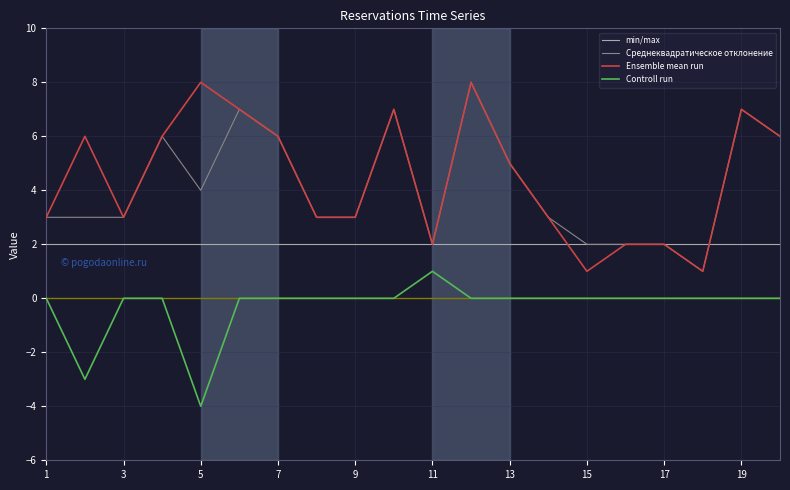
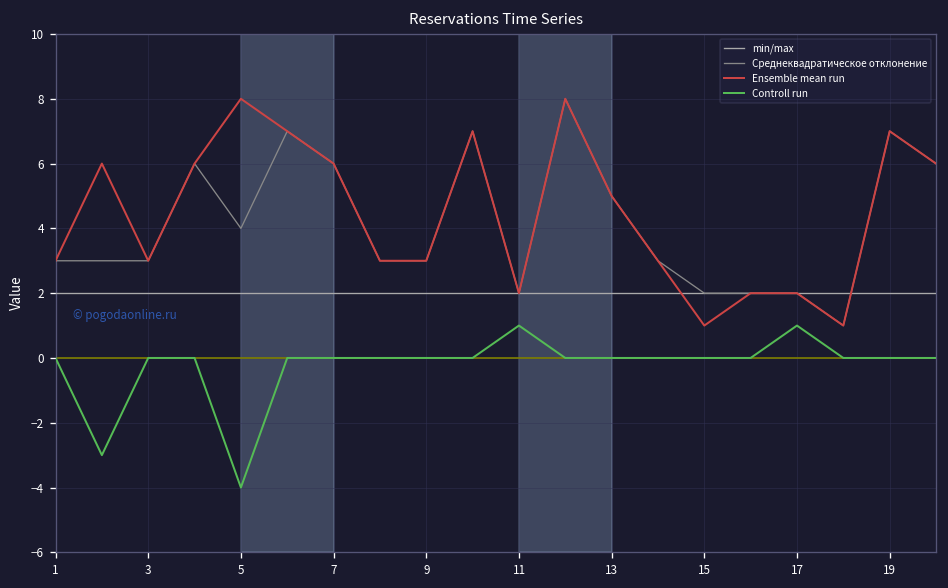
  {
    "Ensemble mean run": {
      "5": 8,
      "15": 1
    },
    "Controll run": {
      "1": 0,
      "3": 0,
      "5": -4,
      "7": 0,
      "9": 0,
      "11": 1,
      "13": 0,
      "15": 0,
-     "17": 0,
+     "17": 1,
      "19": 0
    }
  }
